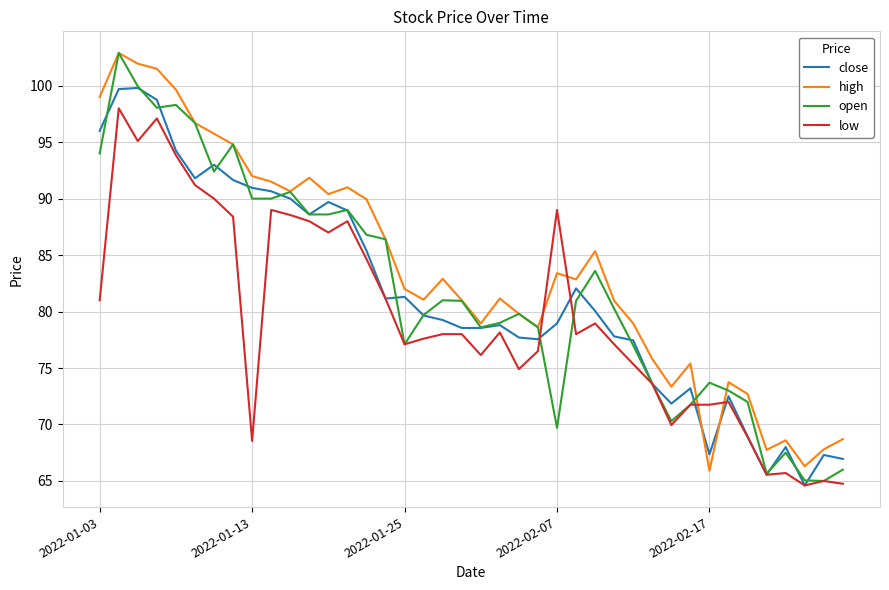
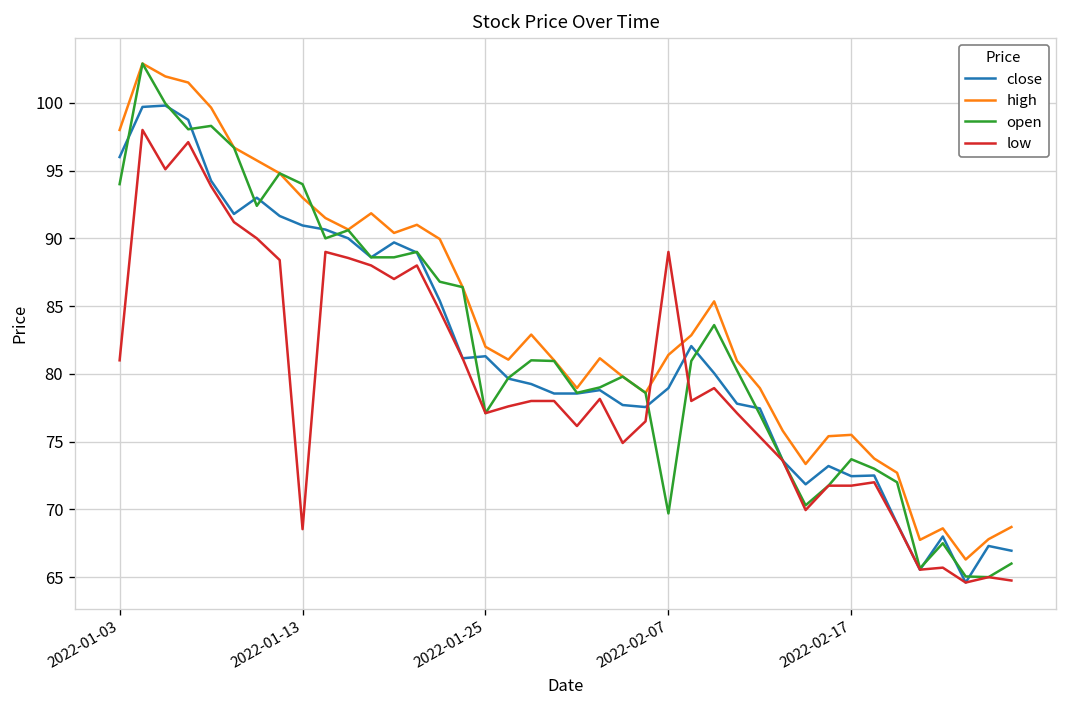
  {
    "close": {
      "2022-01-03": 96.0,
      "2022-01-13": 91.0,
      "2022-01-25": 81.3,
      "2022-02-07": 79.0,
-     "2022-02-17": 67.4
+     "2022-02-17": 72.5
    },
    "high": {
-     "2022-01-03": 99,
-     "2022-01-13": 92,
+     "2022-01-03": 98,
+     "2022-01-13": 93,
      "2022-01-25": 82.0,
-     "2022-02-07": 83.4,
-     "2022-02-17": 65.9
+     "2022-02-07": 81.4,
+     "2022-02-17": 75.5
    },
    "open": {
      "2022-01-03": 94,
-     "2022-01-13": 90,
+     "2022-01-13": 94,
      "2022-02-07": 69.7,
      "2022-02-17": 73.7
    },
    "low": {
      "2022-01-03": 81.0,
      "2022-01-13": 68.5,
      "2022-02-07": 89.0,
      "2022-02-17": 71.8
    }
  }
